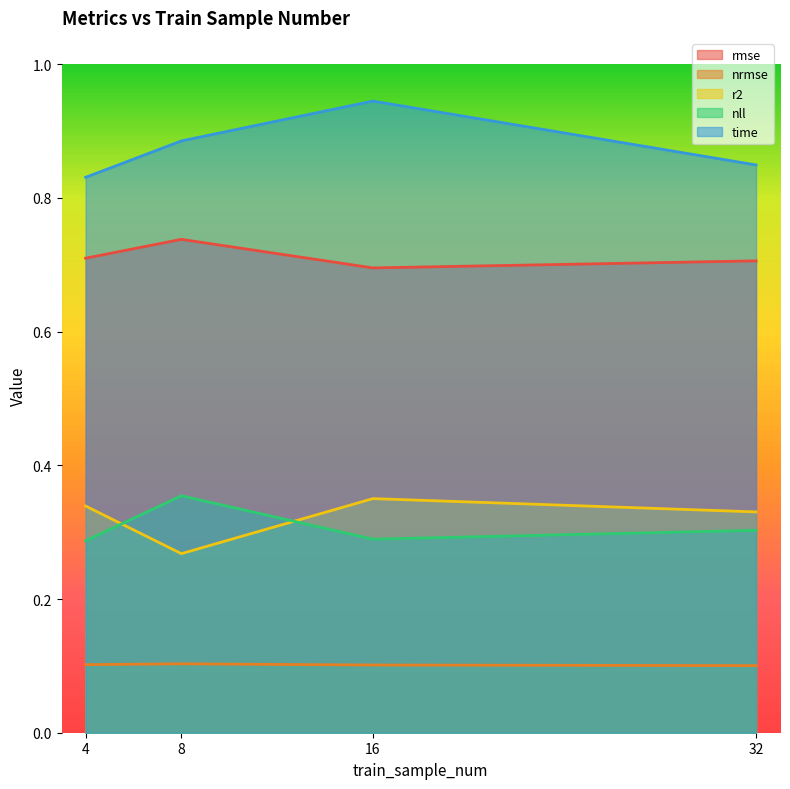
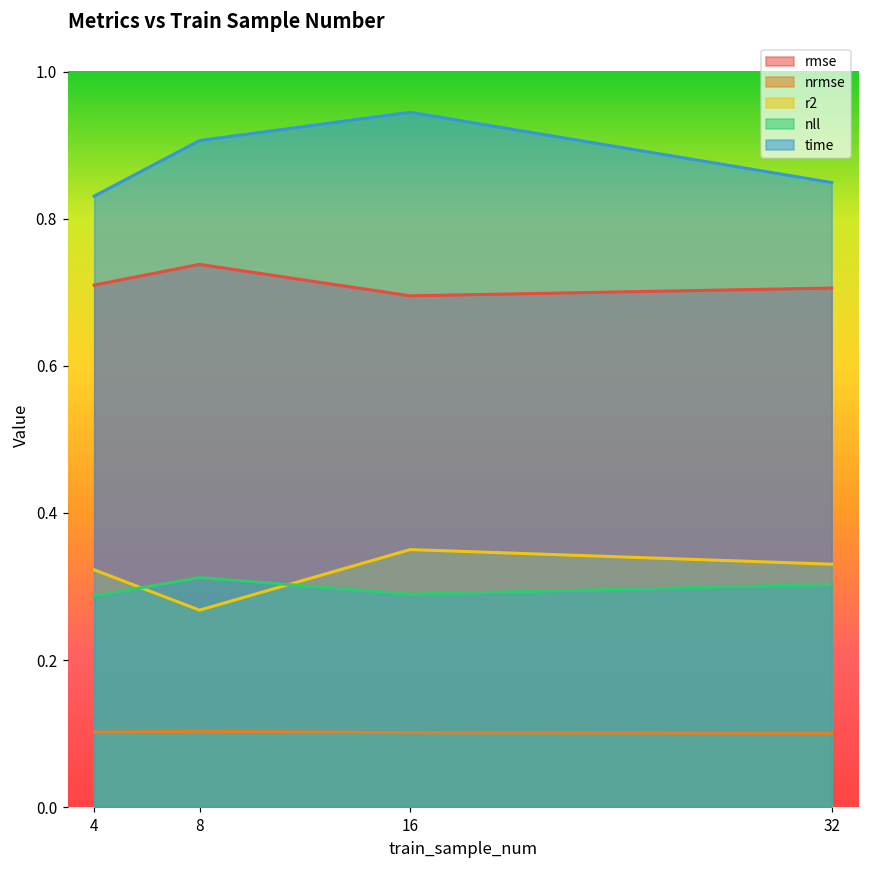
  {
    "r2": {
-     "4": 0.34,
+     "4": 0.32,
      "8": 0.27,
      "16": 0.35,
      "32": 0.33
    },
    "nll": {
      "4": 0.29,
-     "8": 0.35,
+     "8": 0.31,
      "16": 0.29,
      "32": 0.30
    },
    "time": {
      "4": 0.83,
-     "8": 0.89,
+     "8": 0.91,
      "16": 0.95,
      "32": 0.85
    }
  }
